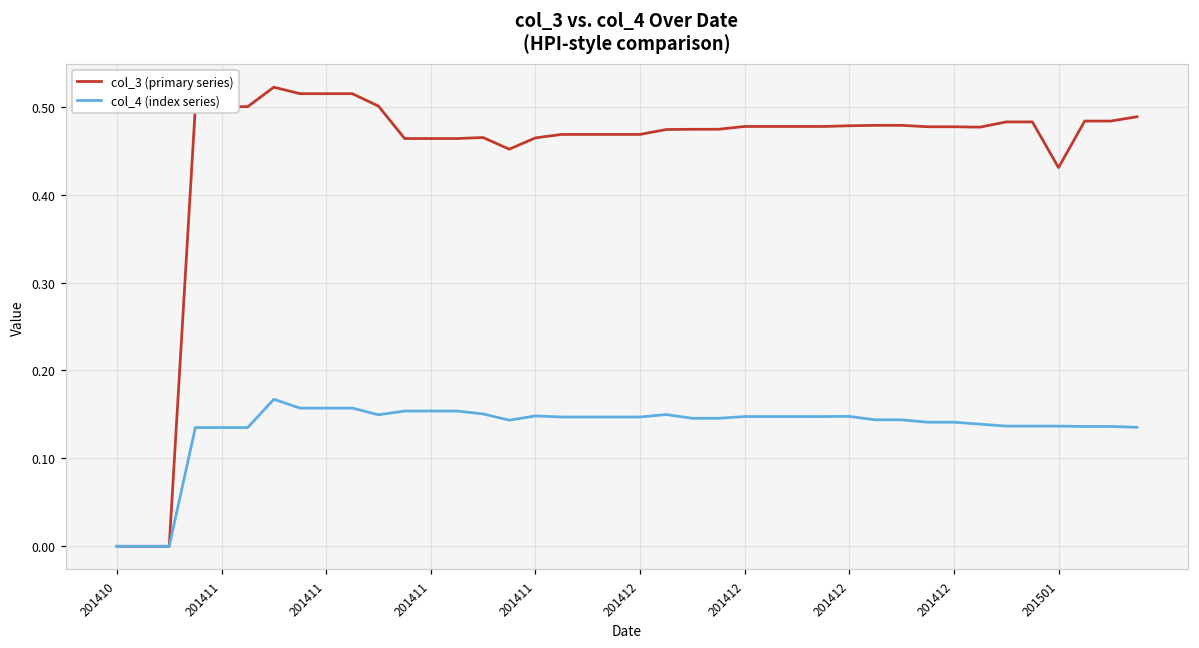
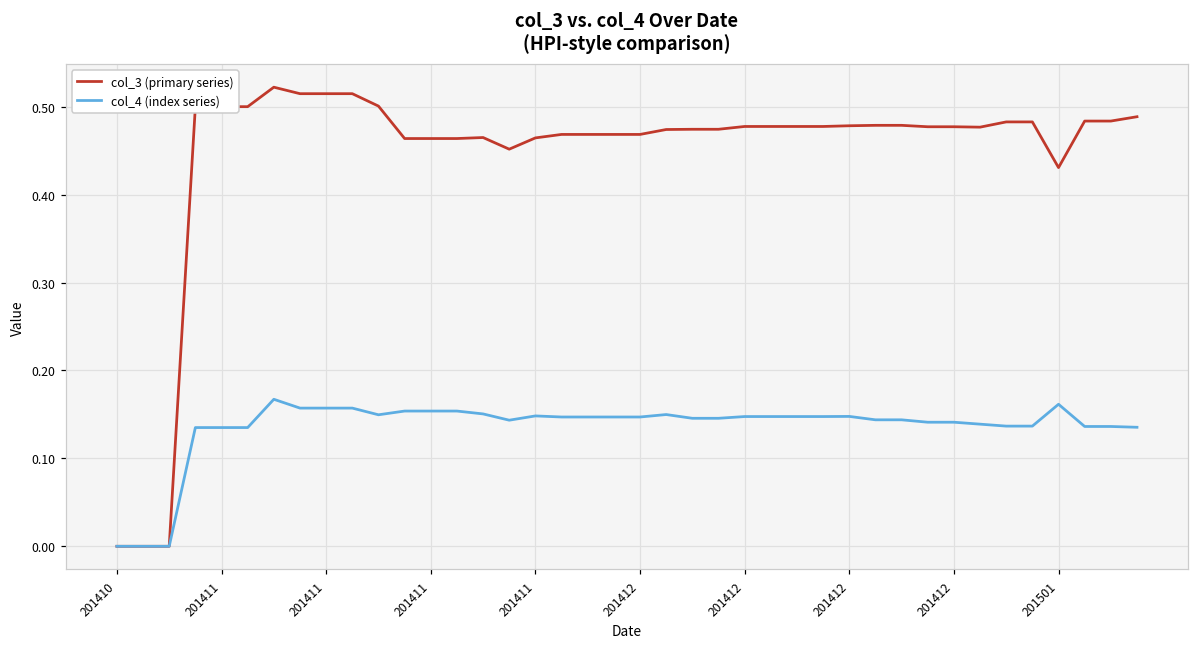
  {
    "col_3 (primary series)": {
      "201501": 0.43
    },
    "col_4 (index series)": {
-     "201501": 0.14
+     "201501": 0.16
    }
  }
